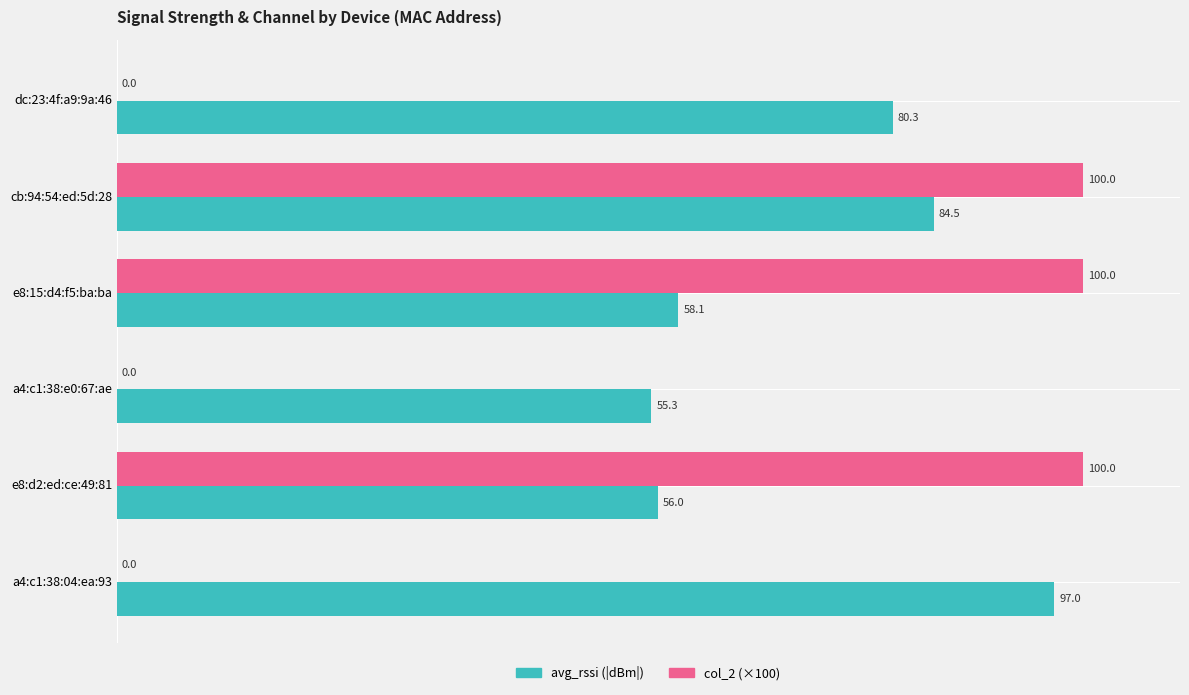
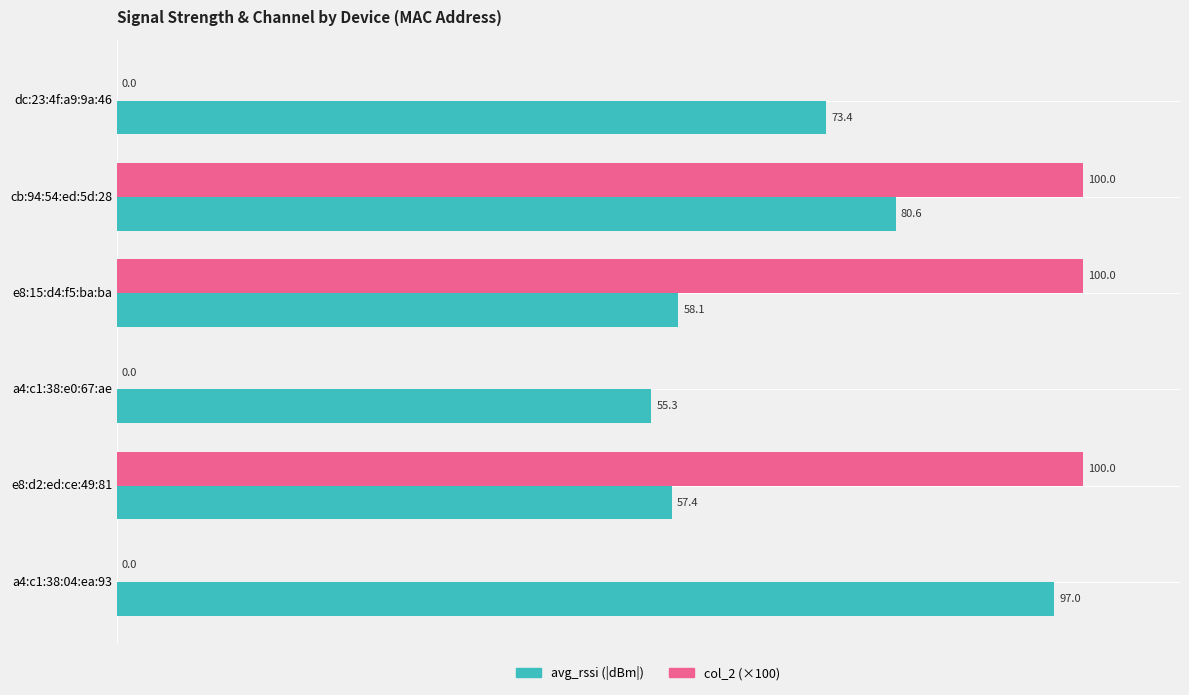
  {
    "avg_rssi (|dBm|)": {
-     "dc:23:4f:a9:9a:46": 80.3,
-     "cb:94:54:ed:5d:28": 84.5,
+     "dc:23:4f:a9:9a:46": 73.4,
+     "cb:94:54:ed:5d:28": 80.6,
      "e8:15:d4:f5:ba:ba": 58.1,
      "a4:c1:38:e0:67:ae": 55.3,
-     "e8:d2:ed:ce:49:81": 56.0,
+     "e8:d2:ed:ce:49:81": 57.4,
      "a4:c1:38:04:ea:93": 97.0
    },
    "col_2 (×100)": {
      "dc:23:4f:a9:9a:46": 0.0,
      "cb:94:54:ed:5d:28": 100.0,
      "e8:15:d4:f5:ba:ba": 100.0,
      "a4:c1:38:e0:67:ae": 0.0,
      "e8:d2:ed:ce:49:81": 100.0,
      "a4:c1:38:04:ea:93": 0.0
    }
  }
